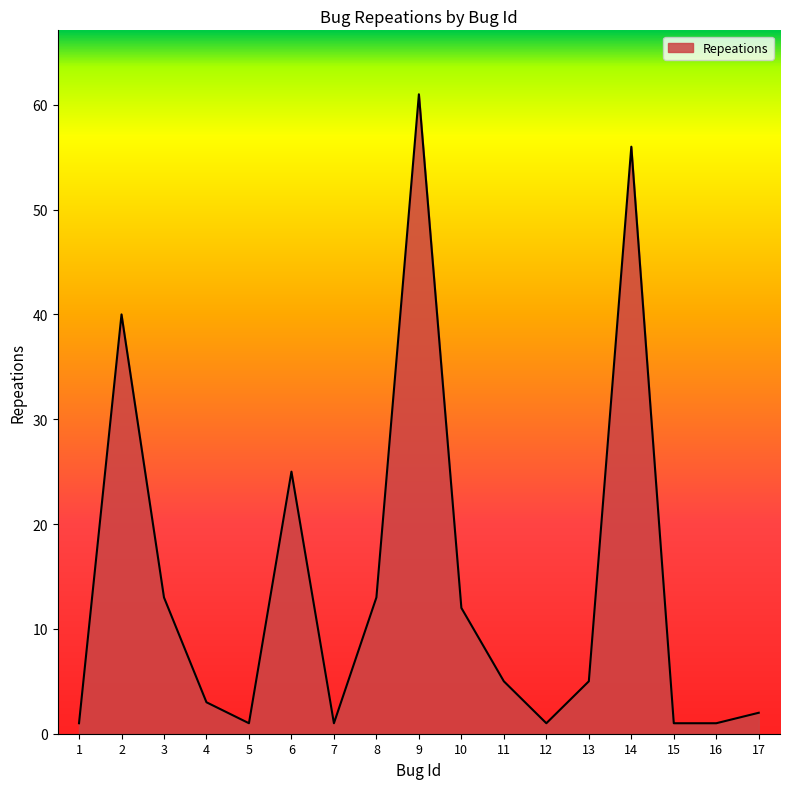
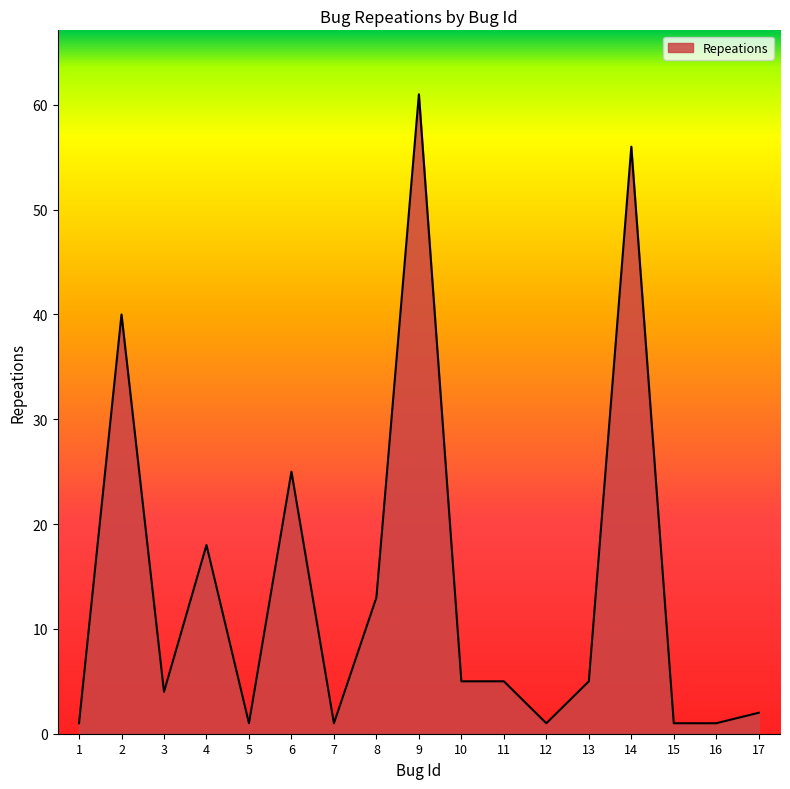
  {
    "1": 1,
    "2": 40,
-   "3": 13,
-   "4": 3,
+   "3": 4,
+   "4": 18,
    "5": 1,
    "6": 25,
    "7": 1,
    "8": 13,
    "9": 61,
-   "10": 12,
+   "10": 5,
    "11": 5,
    "12": 1,
    "13": 5,
    "14": 56,
    "15": 1,
    "16": 1,
    "17": 2
  }
